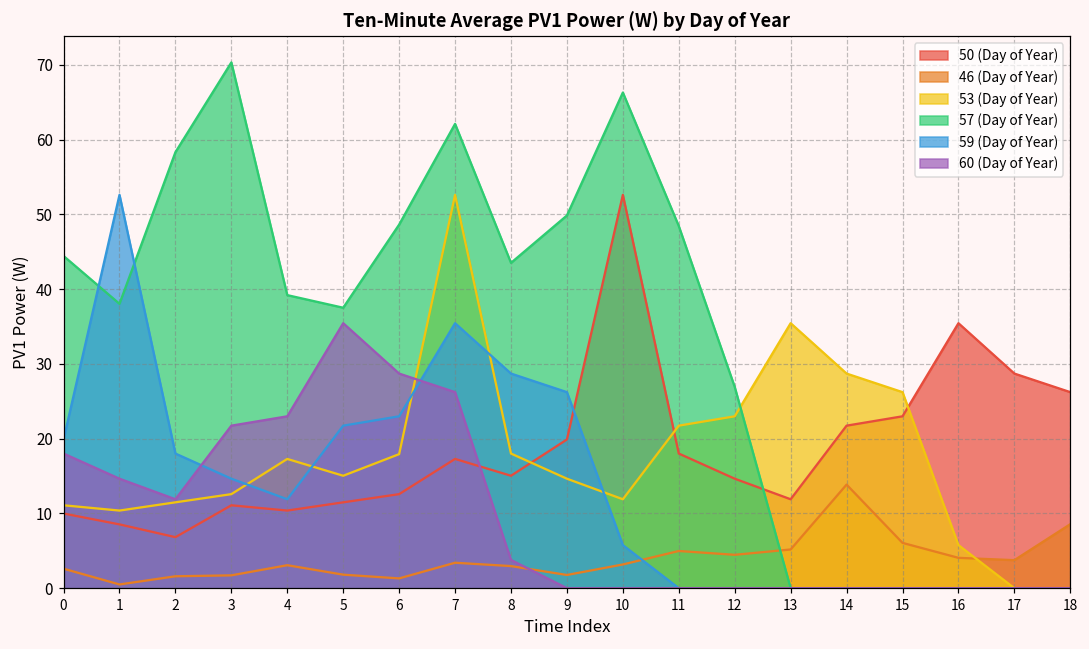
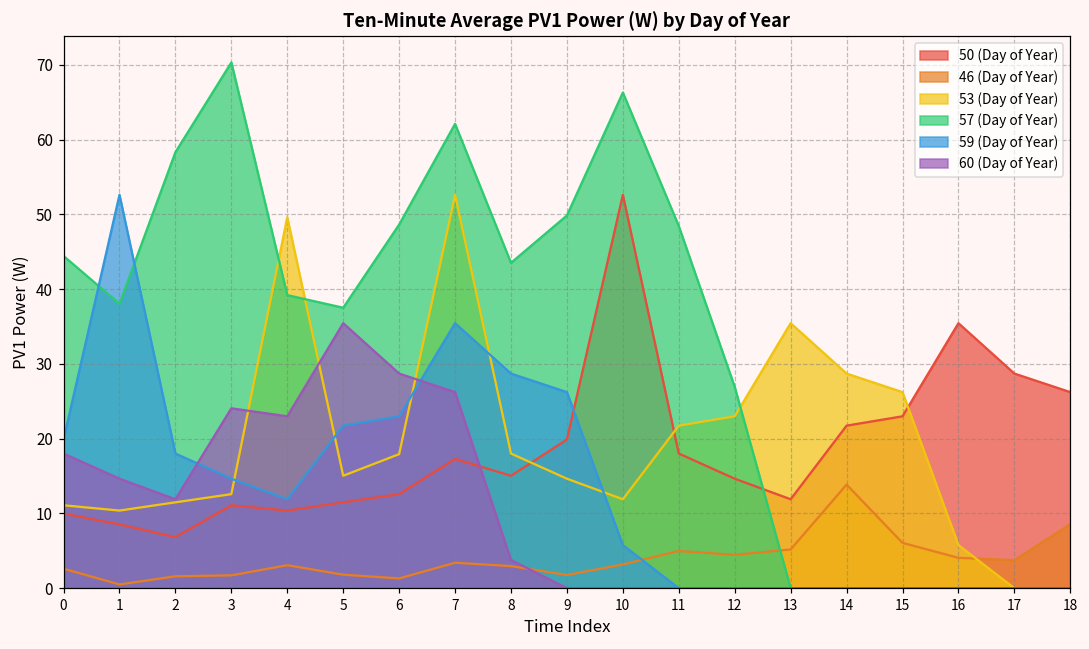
  {
    "53 (Day of Year)": {
      "0": 11,
      "1": 10,
      "2": 11,
      "3": 13,
-     "4": 17,
+     "4": 50,
      "5": 15,
      "6": 18,
      "7": 53,
      "8": 18,
      "9": 15,
      "10": 12,
      "11": 22,
      "12": 23,
      "13": 35,
      "14": 29,
      "15": 26,
      "16": 6
    },
    "57 (Day of Year)": {
      "0": 44,
      "1": 38,
      "2": 58,
      "3": 70,
      "4": 39,
      "5": 38,
      "6": 49,
      "7": 62,
      "8": 44,
      "9": 50,
      "10": 66,
      "11": 48,
      "12": 27
    },
    "59 (Day of Year)": {
      "0": 20,
      "1": 53,
      "2": 18,
      "3": 15,
      "4": 12,
      "5": 22,
      "6": 23,
      "7": 35,
      "8": 29,
      "9": 26,
      "10": 6
    },
    "60 (Day of Year)": {
      "0": 18,
      "1": 15,
      "2": 12,
-     "3": 22,
+     "3": 24,
      "4": 23,
      "5": 35,
      "6": 29,
      "7": 26,
      "8": 4,
      "9": 0,
      "10": 0
    }
  }
